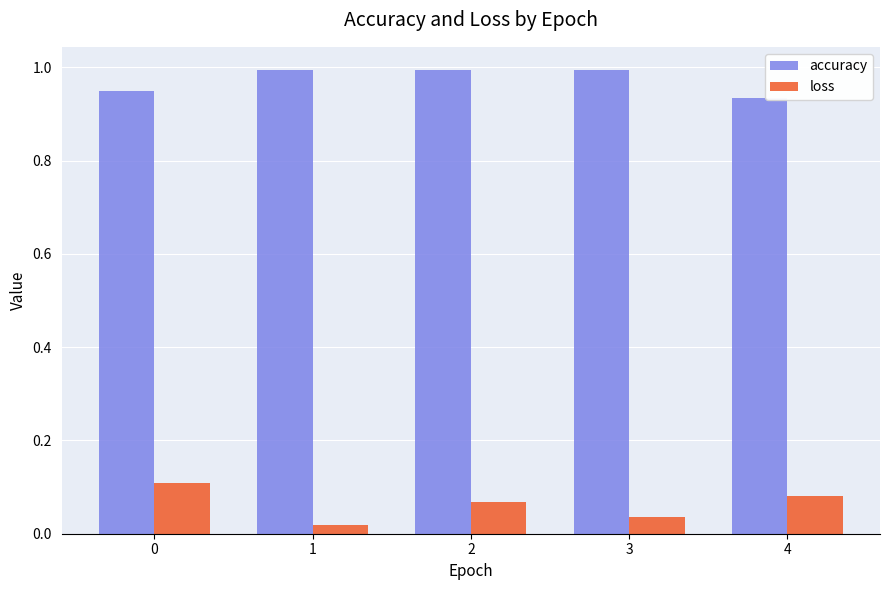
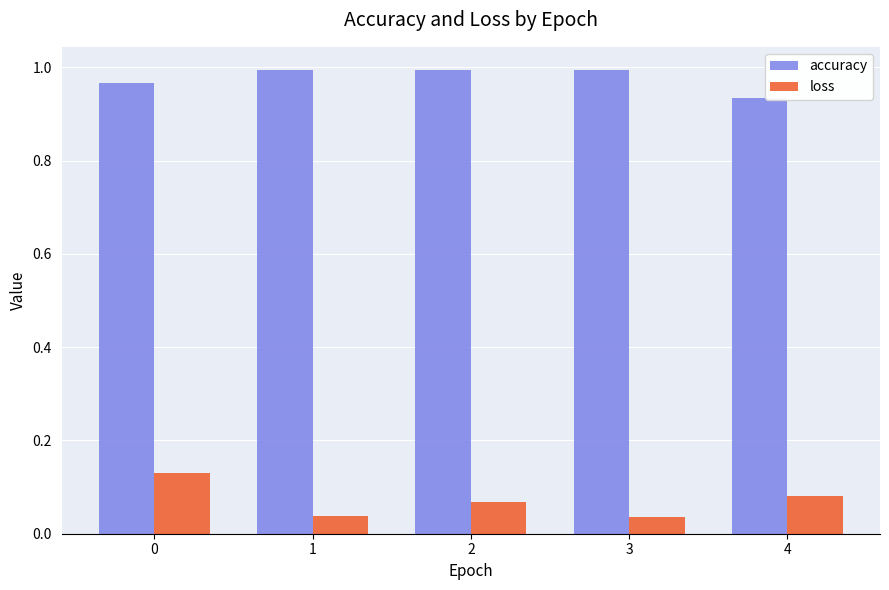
  {
    "accuracy": {
-     "0": 0.95,
+     "0": 0.97,
      "1": 0.99,
      "2": 0.99,
      "3": 0.99,
      "4": 0.93
    },
    "loss": {
-     "0": 0.11,
-     "1": 0.02,
+     "0": 0.13,
+     "1": 0.04,
      "2": 0.07,
      "3": 0.04,
      "4": 0.08
    }
  }
